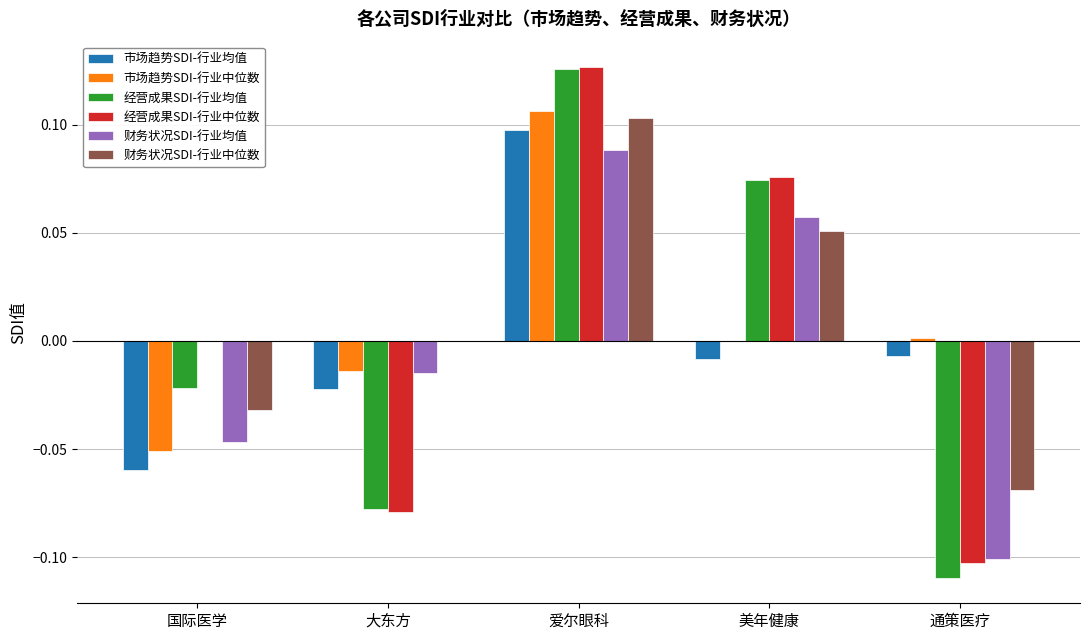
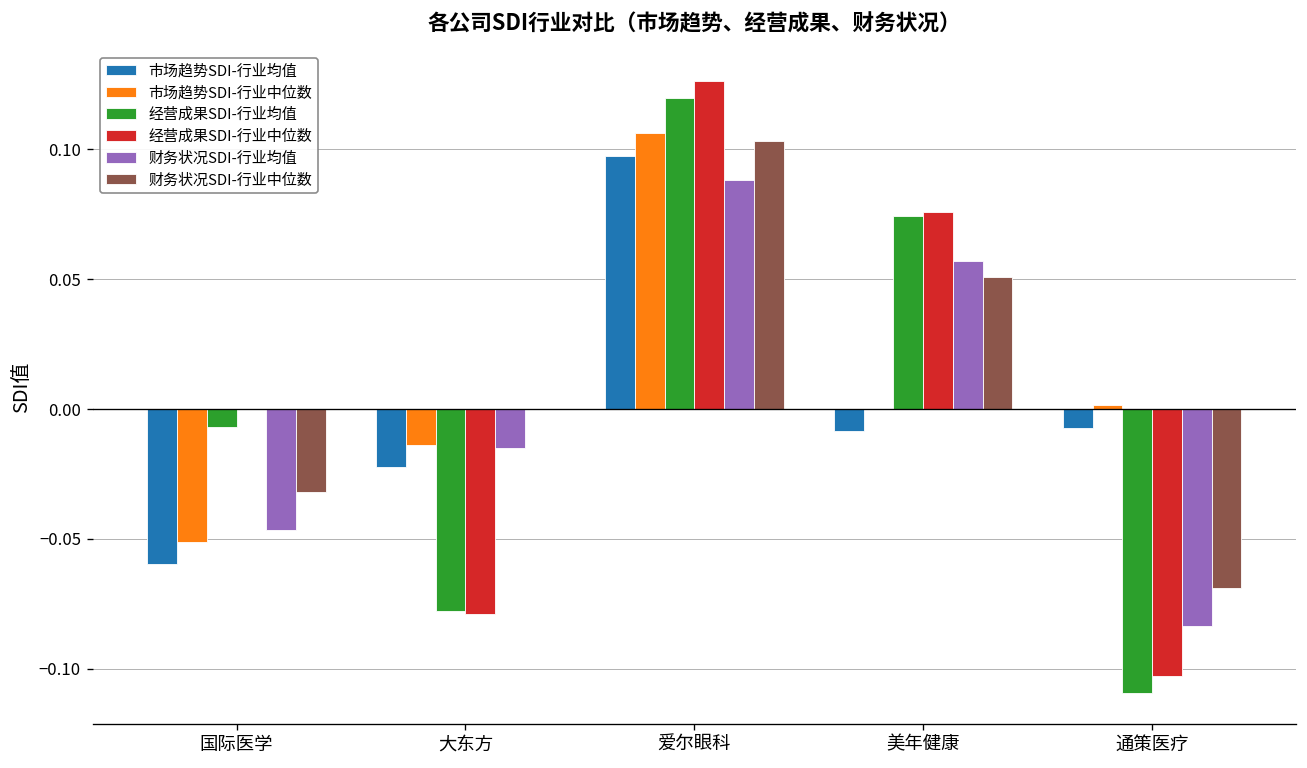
  {
    "市场趋势SDI-行业均值": {
      "国际医学": -0.060,
      "大东方": -0.022,
      "爱尔眼科": 0.098,
      "美年健康": -0.009,
      "通策医疗": -0.007
    },
    "市场趋势SDI-行业中位数": {
      "国际医学": -0.051,
      "大东方": -0.014,
      "爱尔眼科": 0.106,
      "美年健康": 0.000,
      "通策医疗": 0.001
    },
    "经营成果SDI-行业均值": {
-     "国际医学": -0.022,
+     "国际医学": -0.007,
      "大东方": -0.078,
-     "爱尔眼科": 0.126,
+     "爱尔眼科": 0.120,
      "美年健康": 0.074,
      "通策医疗": -0.109
    },
    "经营成果SDI-行业中位数": {
      "国际医学": 0.000,
      "大东方": -0.079,
      "爱尔眼科": 0.127,
      "美年健康": 0.076,
      "通策医疗": -0.103
    },
    "财务状况SDI-行业均值": {
      "国际医学": -0.047,
      "大东方": -0.015,
      "爱尔眼科": 0.088,
      "美年健康": 0.057,
-     "通策医疗": -0.101
+     "通策医疗": -0.084
    },
    "财务状况SDI-行业中位数": {
      "国际医学": -0.032,
      "大东方": 0.000,
      "爱尔眼科": 0.103,
      "美年健康": 0.051,
      "通策医疗": -0.069
    }
  }
